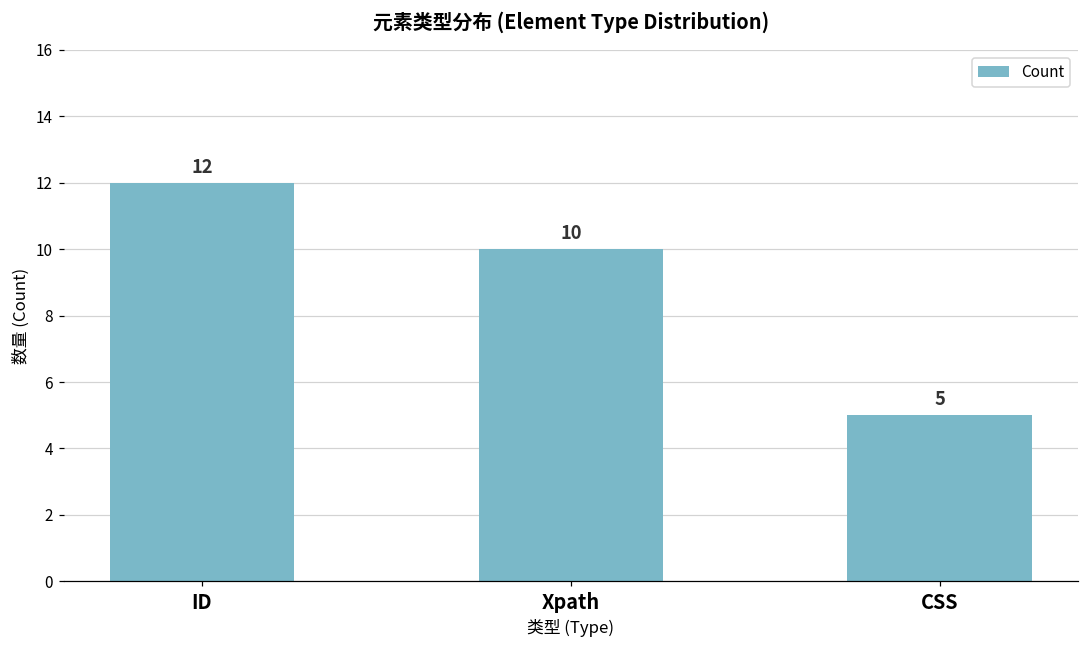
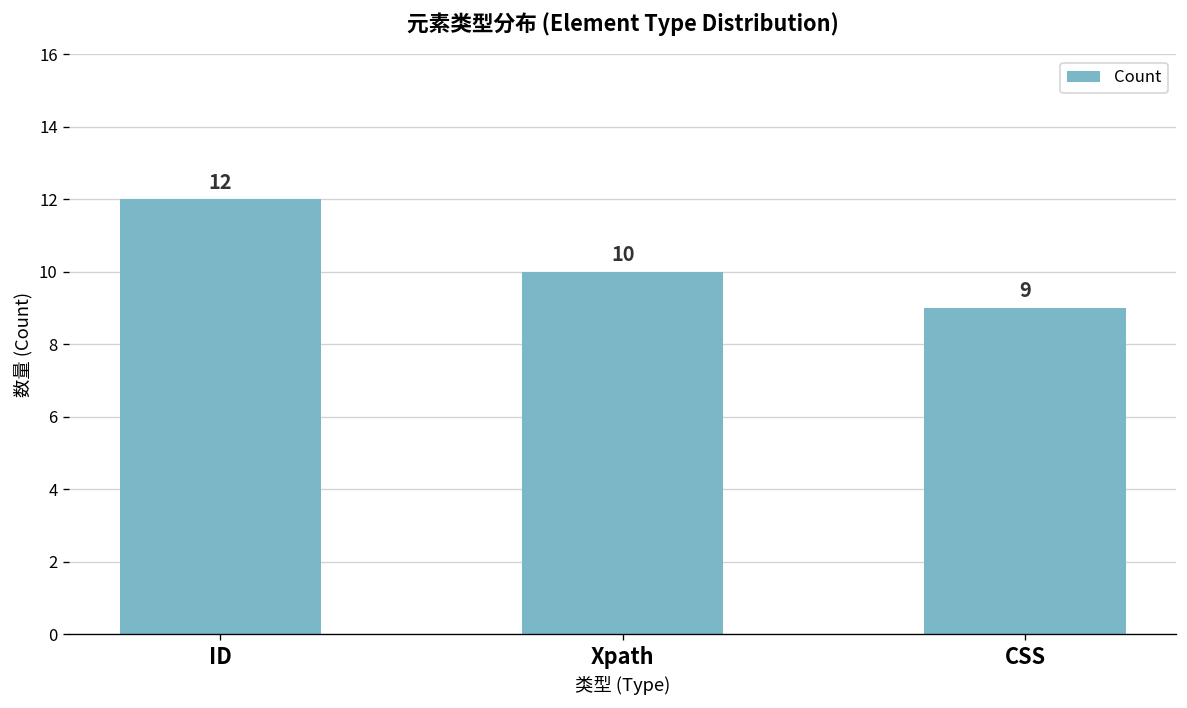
  {
    "ID": 12,
    "Xpath": 10,
-   "CSS": 5
+   "CSS": 9
  }
